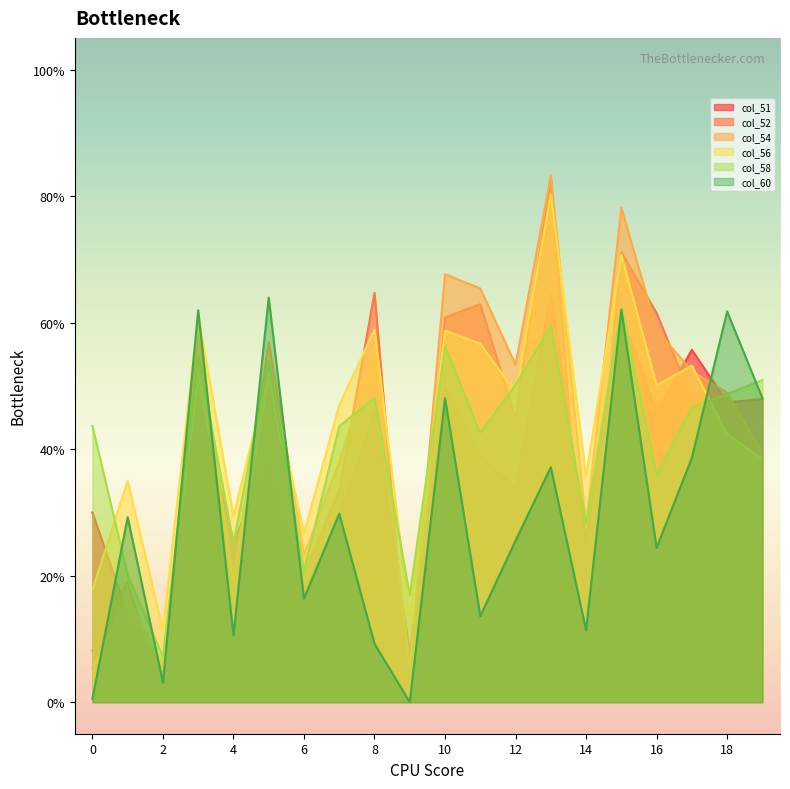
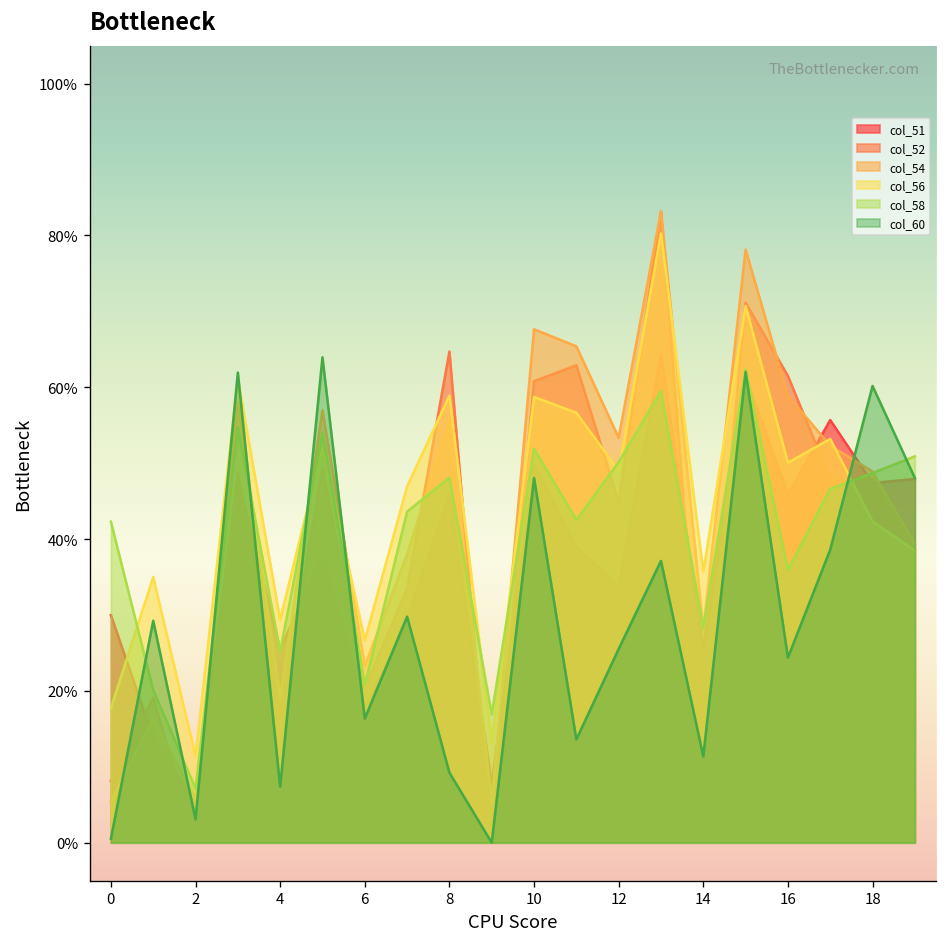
  {
    "col_58": {
-     "0": "44%",
+     "0": "42%",
      "2": "7%",
      "6": "21%",
      "8": "48%",
-     "10": "56%",
+     "10": "52%",
      "12": "50%",
      "16": "36%"
    },
    "col_60": {
      "0": "1%",
      "2": "3%",
-     "4": "11%",
+     "4": "7%",
      "6": "16%",
      "8": "9%",
      "10": "48%",
      "12": "26%",
      "16": "24%",
-     "18": "62%"
+     "18": "60%"
    }
  }
